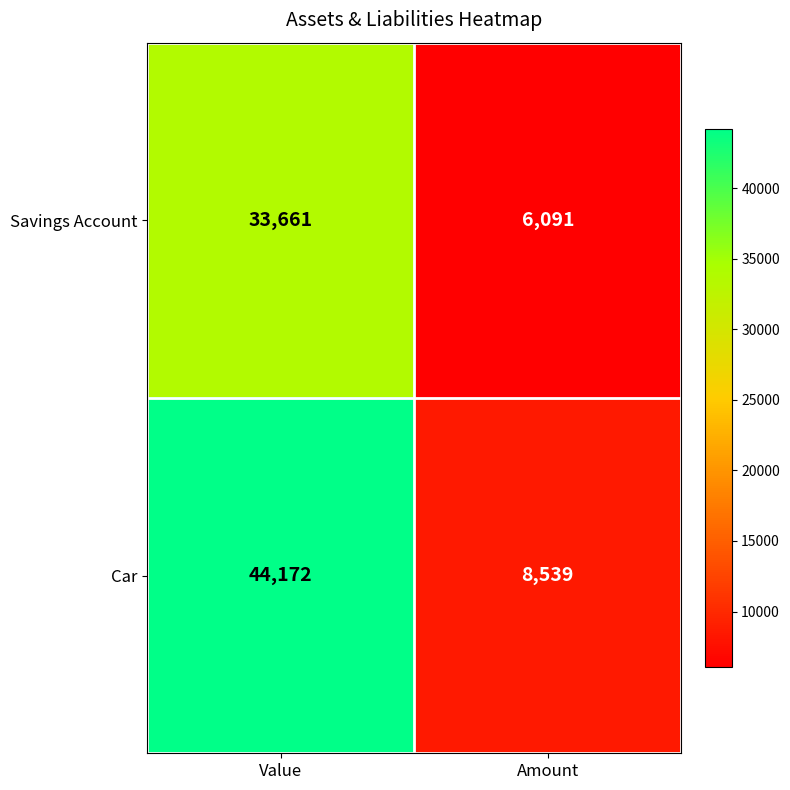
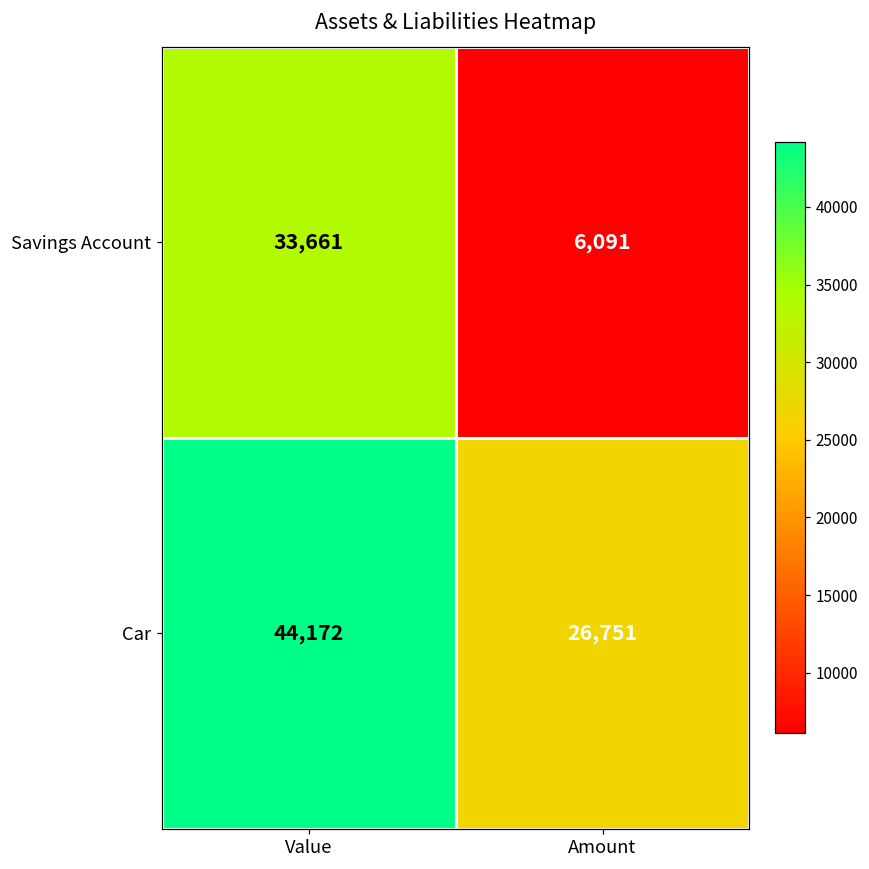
  {
    "Savings Account": {
      "Value": "33,661",
      "Amount": "6,091"
    },
    "Car": {
      "Value": "44,172",
-     "Amount": "8,539"
+     "Amount": "26,751"
    }
  }
